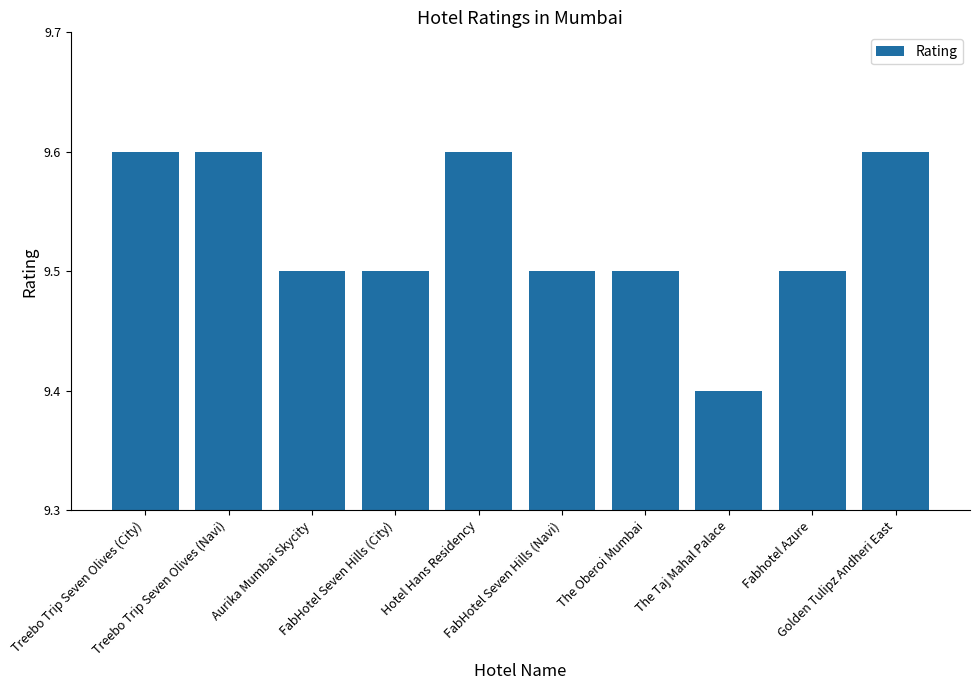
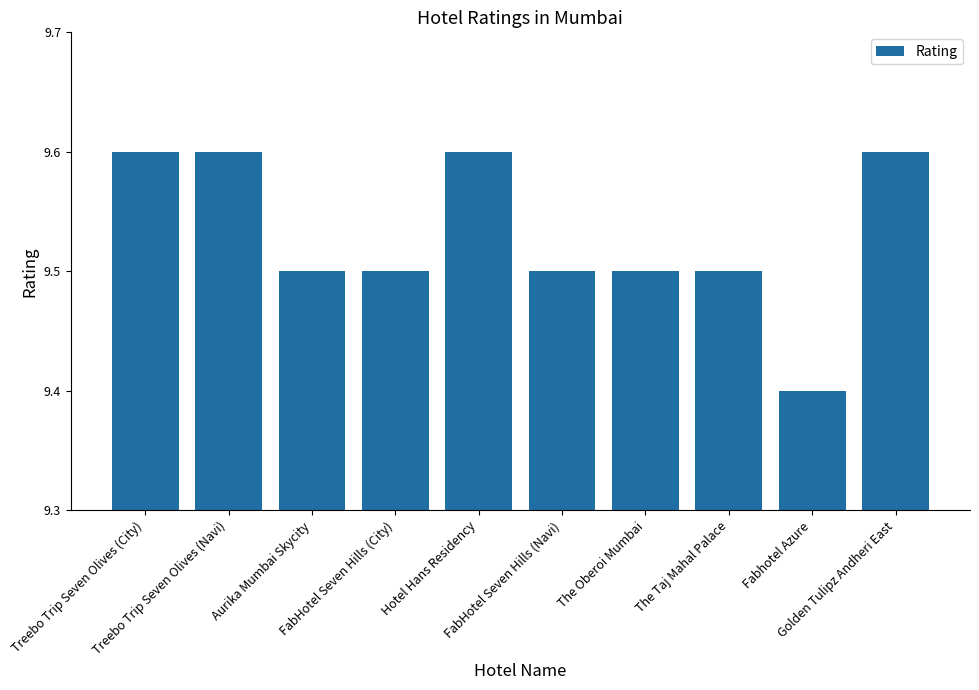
  {
    "Treebo Trip Seven Olives (City)": 9.6,
    "Treebo Trip Seven Olives (Navi)": 9.6,
    "Aurika Mumbai Skycity": 9.5,
    "FabHotel Seven Hills (City)": 9.5,
    "Hotel Hans Residency": 9.6,
    "FabHotel Seven Hills (Navi)": 9.5,
    "The Oberoi Mumbai": 9.5,
-   "The Taj Mahal Palace": 9.4,
-   "Fabhotel Azure": 9.5,
+   "The Taj Mahal Palace": 9.5,
+   "Fabhotel Azure": 9.4,
    "Golden Tulipz Andheri East": 9.6
  }
